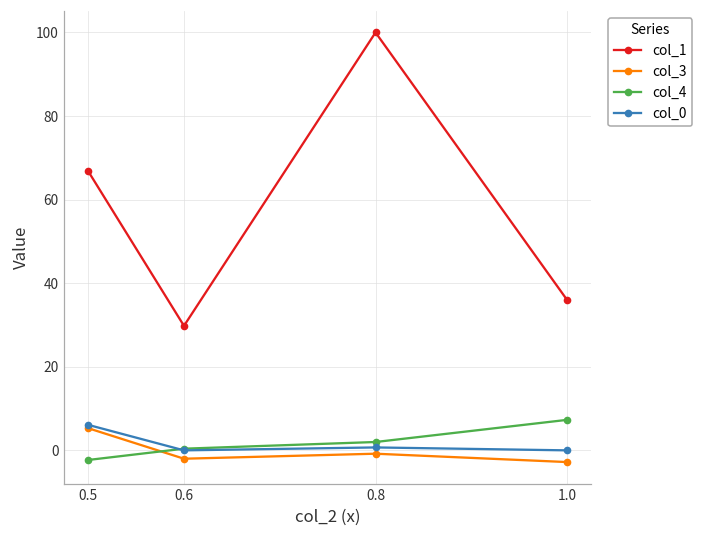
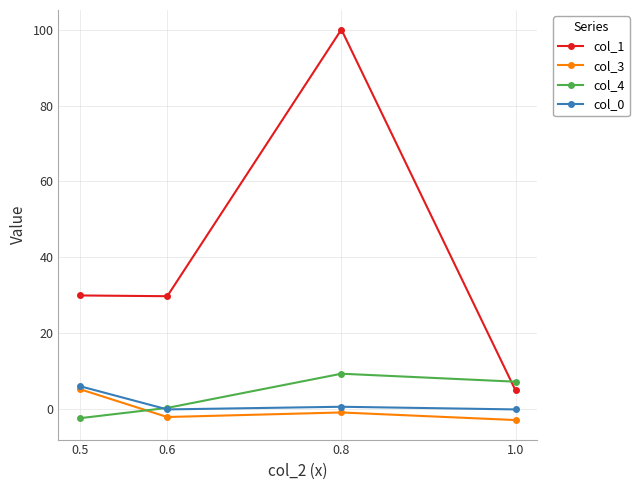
  {
    "col_1": {
-     "0.5": 67,
+     "0.5": 30,
      "0.6": 30,
      "0.8": 100,
-     "1.0": 36
+     "1.0": 5
    },
    "col_3": {
      "0.5": 5,
      "0.6": -2,
      "0.8": -1,
      "1.0": -3
    },
    "col_4": {
      "0.5": -2,
-     "0.8": 2,
+     "0.8": 9,
      "1.0": 7
    },
    "col_0": {
      "0.5": 6,
      "0.8": 1,
      "1.0": 0
    }
  }
